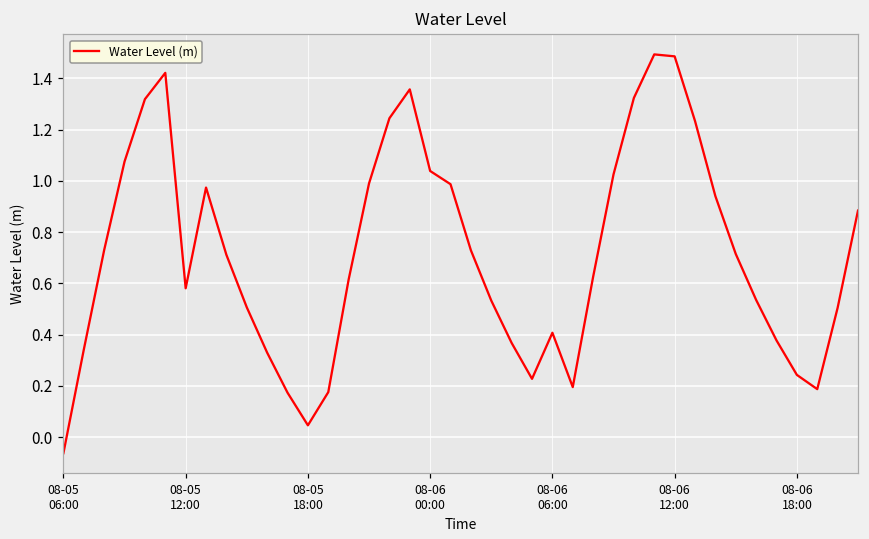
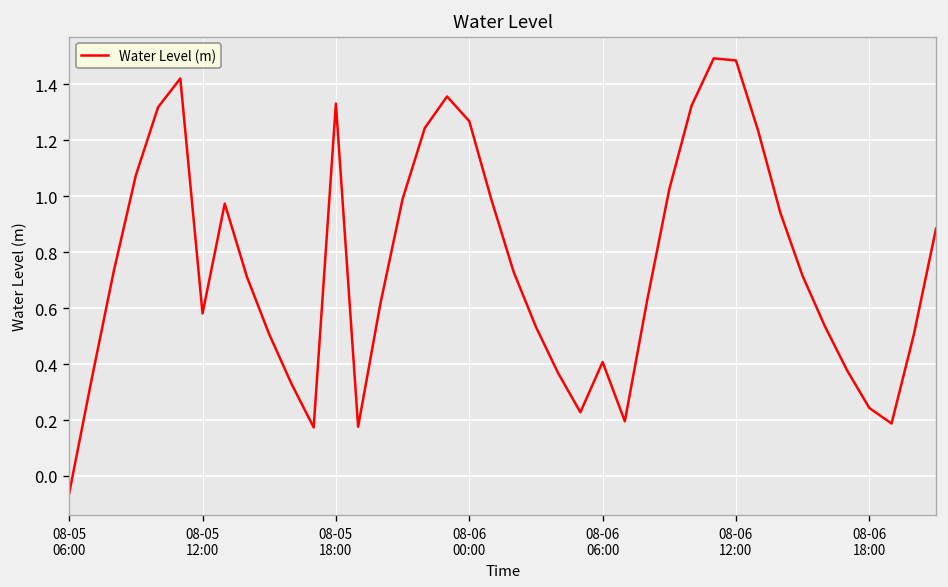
  {
    "08-05 06:00": -0.06,
    "08-05 12:00": 0.58,
-   "08-05 18:00": 0.05,
-   "08-06 00:00": 1.04,
+   "08-05 18:00": 1.33,
+   "08-06 00:00": 1.27,
    "08-06 06:00": 0.41,
    "08-06 12:00": 1.49,
    "08-06 18:00": 0.24
  }
